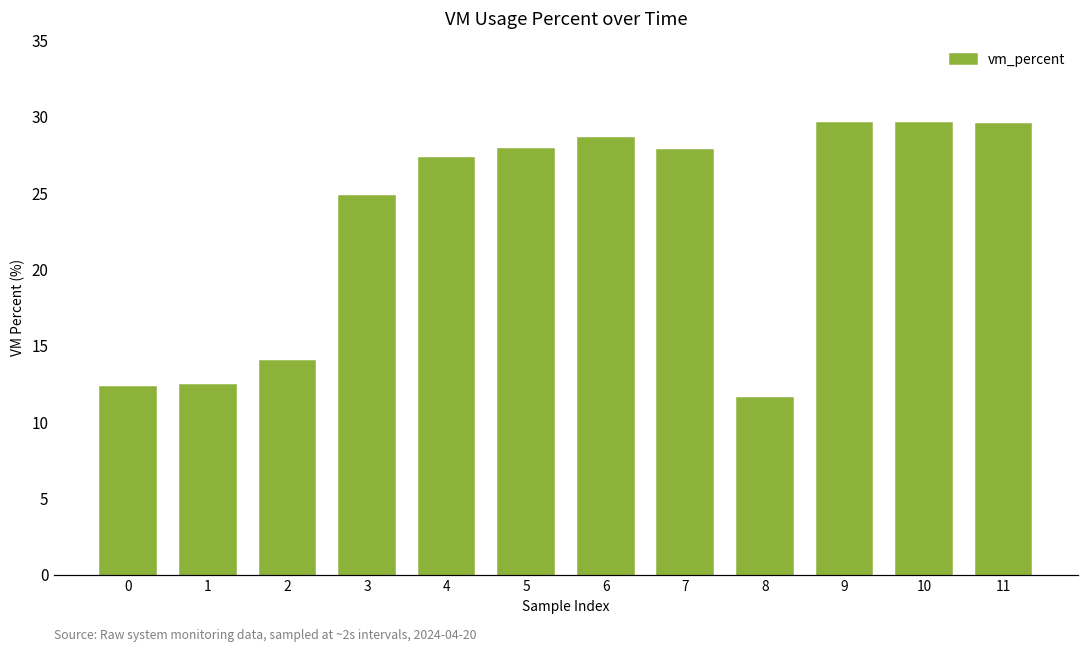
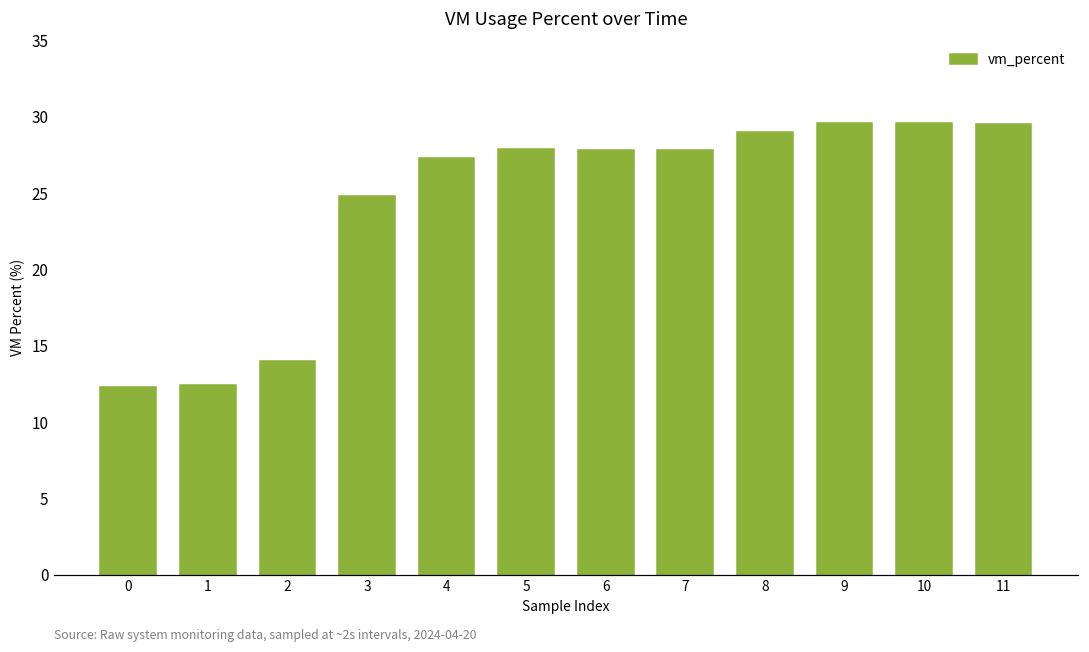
  {
    "0": 12.3,
    "1": 12.4,
    "2": 14.0,
    "3": 24.8,
    "4": 27.3,
    "5": 27.9,
-   "6": 28.6,
+   "6": 27.8,
    "7": 27.8,
-   "8": 11.6,
+   "8": 29.0,
    "9": 29.6,
    "10": 29.6,
    "11": 29.5
  }
